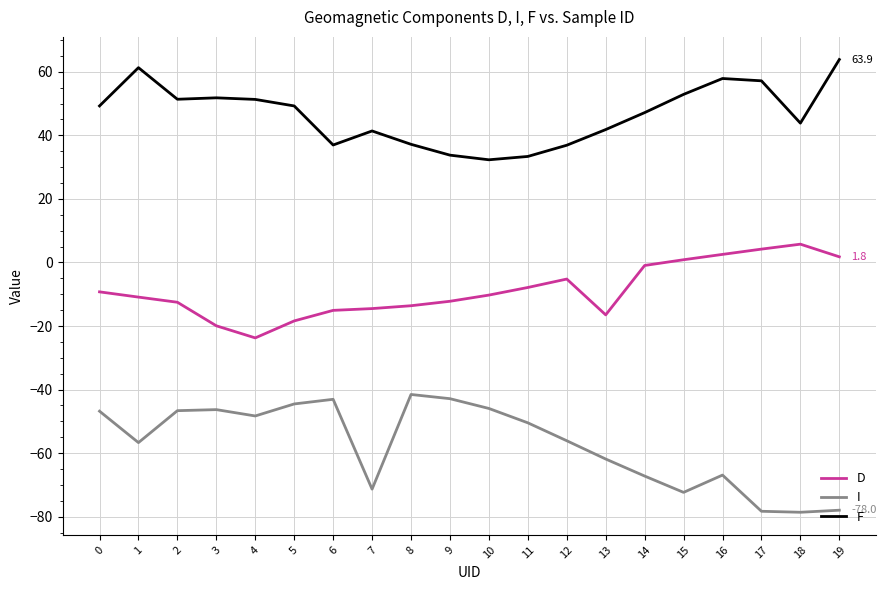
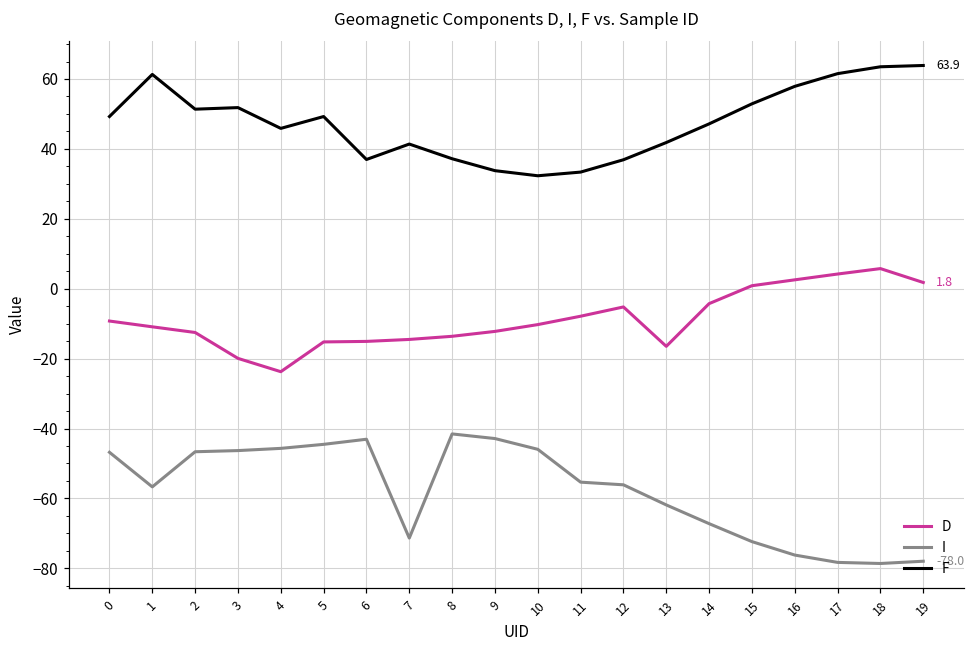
  {
    "D": {
      "0": -9,
      "1": -11,
      "2": -13,
      "3": -20,
      "4": -24,
-     "5": -18,
+     "5": -15,
      "6": -15,
      "7": -15,
      "8": -14,
      "9": -12,
      "10": -10,
      "11": -8,
      "12": -5,
      "13": -16,
-     "14": -1,
+     "14": -4,
      "15": 1,
      "16": 3,
      "17": 4,
      "18": 6
    },
    "I": {
      "0": -47,
      "1": -57,
      "2": -47,
      "3": -46,
-     "4": -48,
+     "4": -46,
      "5": -45,
      "6": -43,
      "7": -71,
      "8": -42,
      "9": -43,
      "10": -46,
-     "11": -50,
+     "11": -55,
      "12": -56,
      "13": -62,
      "14": -67,
      "15": -72,
-     "16": -67,
+     "16": -76,
      "17": -78,
      "18": -79
    },
    "F": {
      "0": 49,
      "1": 61,
      "2": 51,
      "3": 52,
-     "4": 51,
+     "4": 46,
      "5": 49,
      "6": 37,
      "7": 41,
      "8": 37,
      "9": 34,
      "10": 32,
      "11": 33,
      "12": 37,
      "13": 42,
      "14": 47,
      "15": 53,
      "16": 58,
-     "17": 57,
-     "18": 44
+     "17": 62,
+     "18": 63
    }
  }
